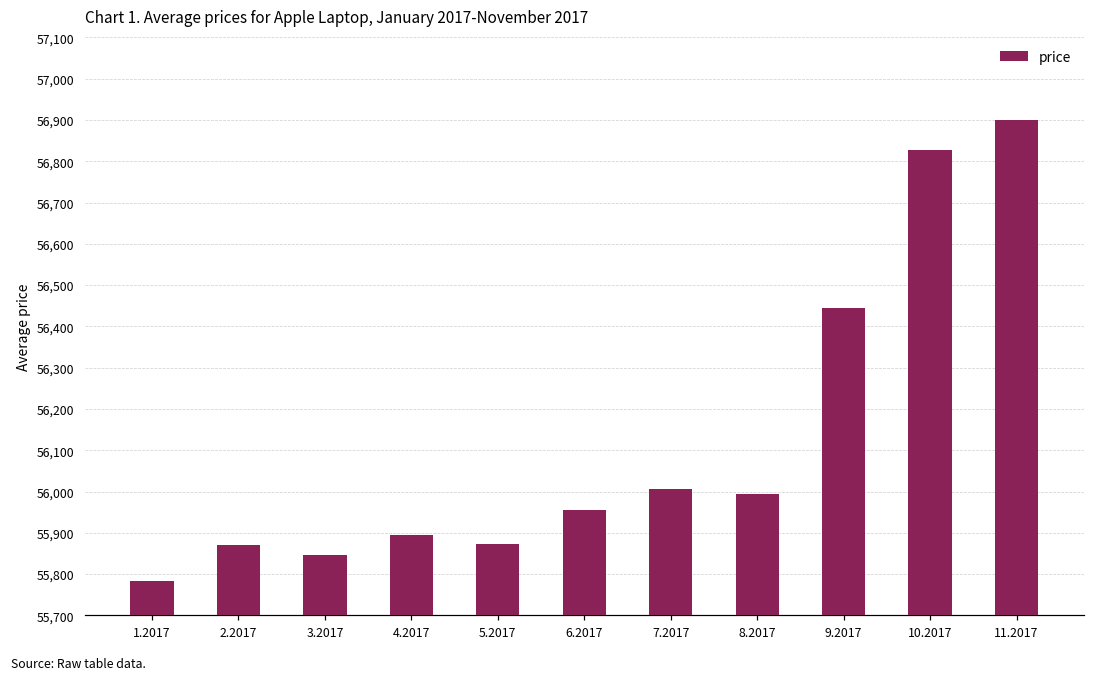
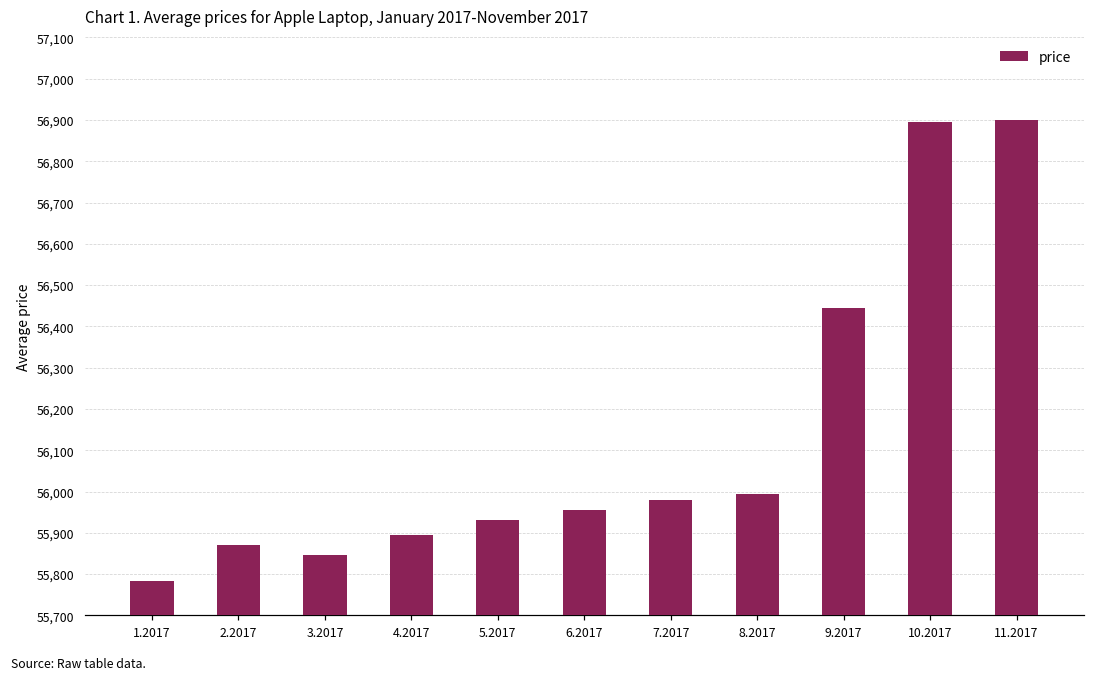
  {
    "1.2017": "55,780",
    "2.2017": "55,870",
    "3.2017": "55,850",
    "4.2017": "55,900",
-   "5.2017": "55,870",
+   "5.2017": "55,930",
    "6.2017": "55,960",
-   "7.2017": "56,010",
+   "7.2017": "55,980",
    "8.2017": "56,000",
    "9.2017": "56,450",
-   "10.2017": "56,830",
+   "10.2017": "56,900",
    "11.2017": "56,900"
  }
